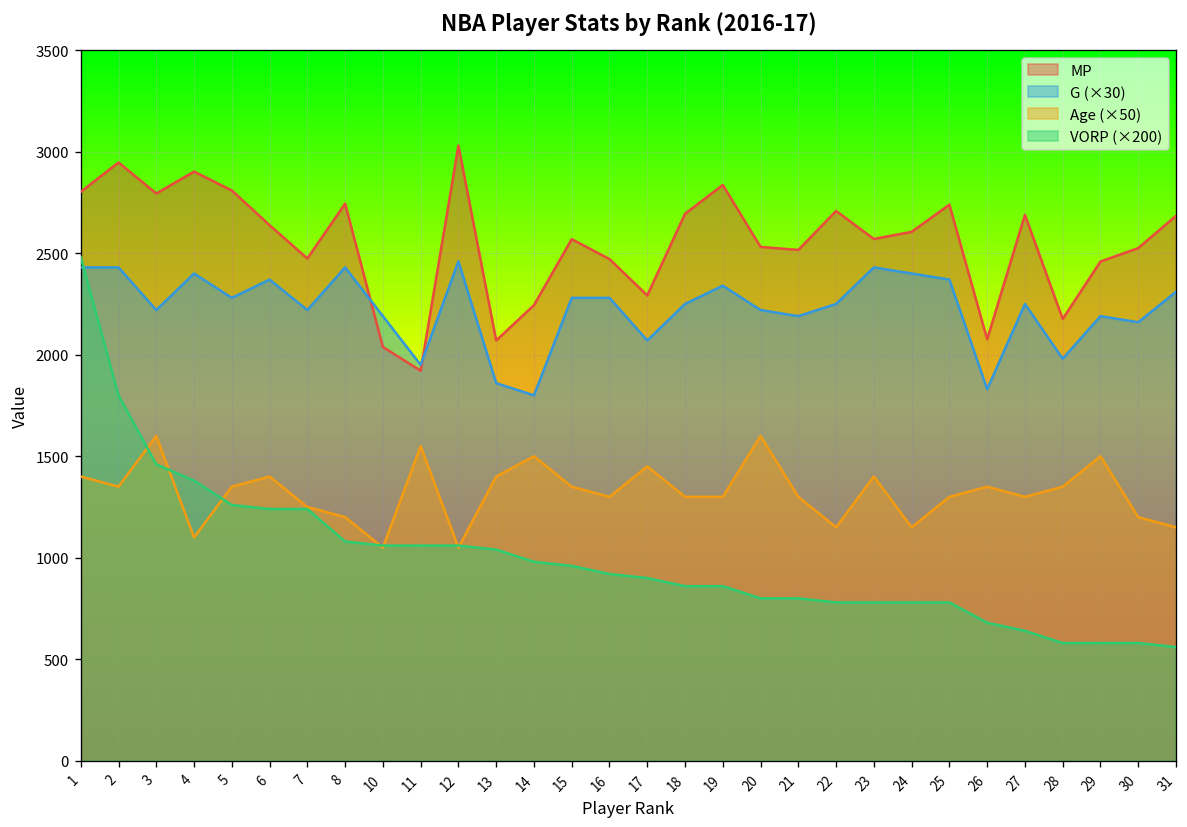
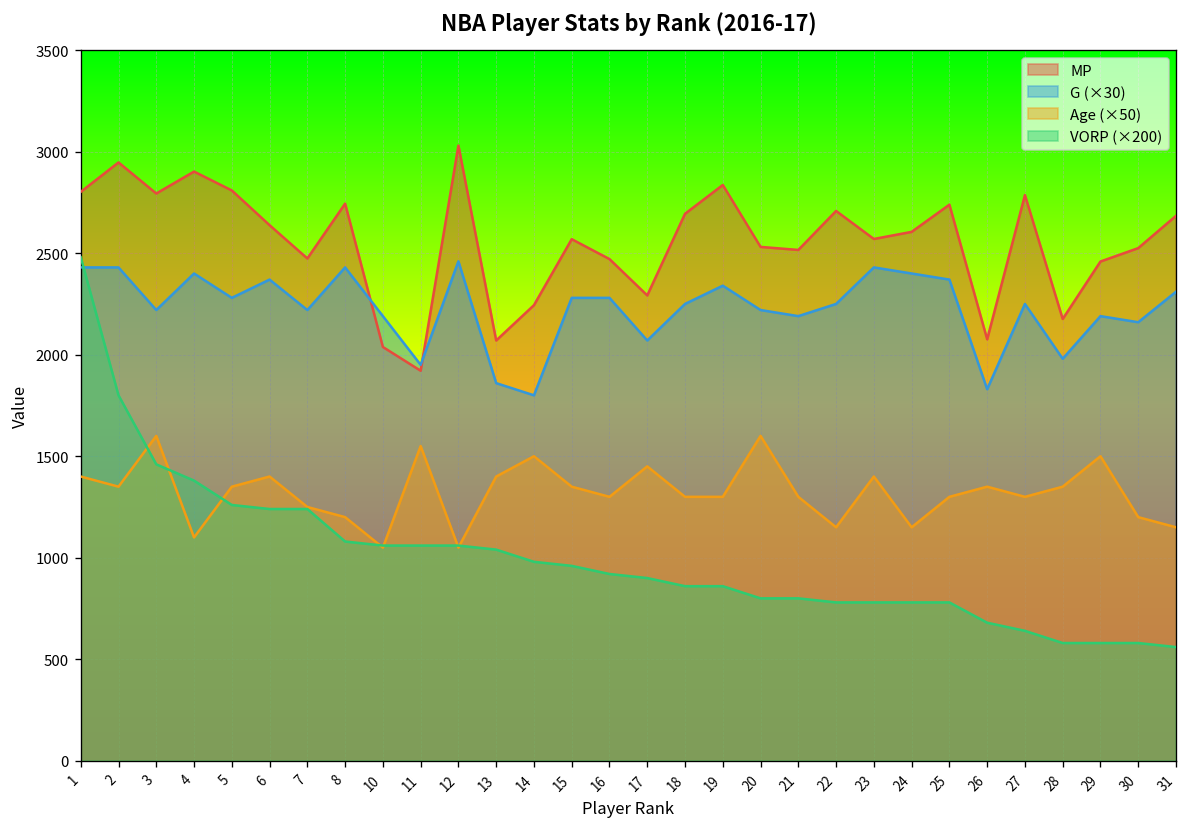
  {
    "MP": {
      "1": 2800,
      "2": 2950,
      "3": 2790,
      "4": 2900,
      "5": 2810,
      "6": 2640,
      "7": 2470,
      "8": 2740,
      "10": 2040,
      "11": 1920,
      "12": 3030,
      "13": 2070,
      "14": 2240,
      "15": 2570,
      "16": 2470,
      "17": 2290,
      "18": 2690,
      "19": 2840,
      "20": 2530,
      "21": 2520,
      "22": 2710,
      "23": 2570,
      "24": 2610,
      "25": 2740,
      "26": 2080,
-     "27": 2690,
+     "27": 2790,
      "28": 2180,
      "29": 2460,
      "30": 2530,
      "31": 2680
    },
    "G (×30)": {
      "1": 2430,
      "2": 2430,
      "3": 2220,
      "4": 2400,
      "5": 2280,
      "6": 2370,
      "7": 2220,
      "8": 2430,
      "10": 2190,
      "11": 1950,
      "12": 2460,
      "13": 1860,
      "14": 1800,
      "15": 2280,
      "16": 2280,
      "17": 2070,
      "18": 2250,
      "19": 2340,
      "20": 2220,
      "21": 2190,
      "22": 2250,
      "23": 2430,
      "24": 2400,
      "25": 2370,
      "26": 1830,
      "27": 2250,
      "28": 1980,
      "29": 2190,
      "30": 2160,
      "31": 2310
    },
    "Age (×50)": {
      "1": 1400,
      "2": 1350,
      "3": 1600,
      "4": 1100,
      "5": 1350,
      "6": 1400,
      "8": 1200,
      "11": 1550,
      "13": 1400,
      "14": 1500,
      "15": 1350,
      "16": 1300,
      "17": 1450,
      "18": 1300,
      "19": 1300,
      "20": 1600,
      "21": 1300,
      "22": 1150,
      "23": 1400,
      "24": 1150,
      "25": 1300,
      "26": 1350,
      "27": 1300,
      "28": 1350,
      "29": 1500,
      "30": 1200,
      "31": 1150
    },
    "VORP (×200)": {
      "1": 2480,
      "2": 1800,
      "3": 1460,
      "4": 1380,
      "5": 1260,
      "6": 1240,
      "8": 1080,
      "11": 1060,
      "13": 1040,
      "14": 980,
      "15": 960,
      "16": 920,
      "17": 900,
      "18": 860,
      "19": 860,
      "20": 800,
      "21": 800,
      "22": 780,
      "23": 780,
      "24": 780,
      "25": 780,
      "26": 680,
      "27": 640,
      "28": 580,
      "29": 580,
      "30": 580,
      "31": 560
    }
  }
